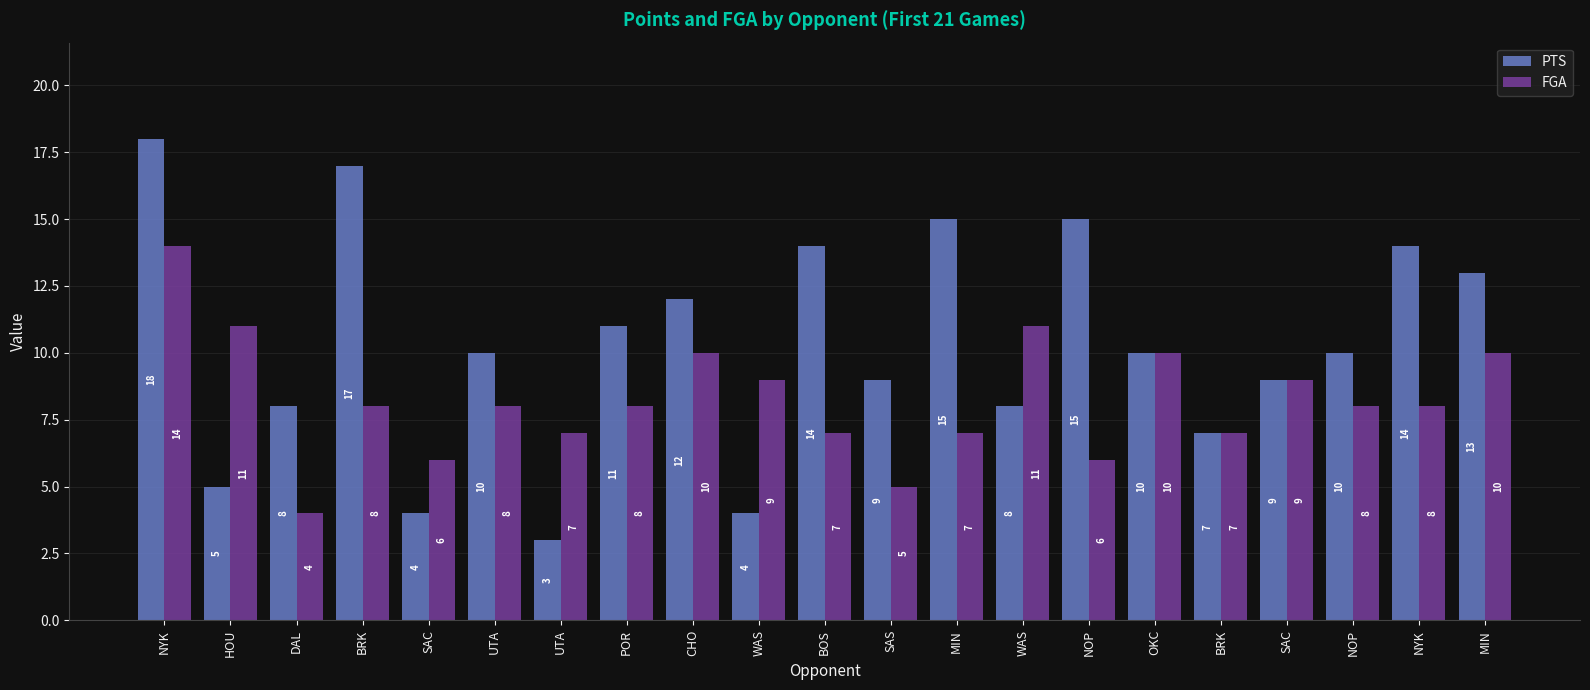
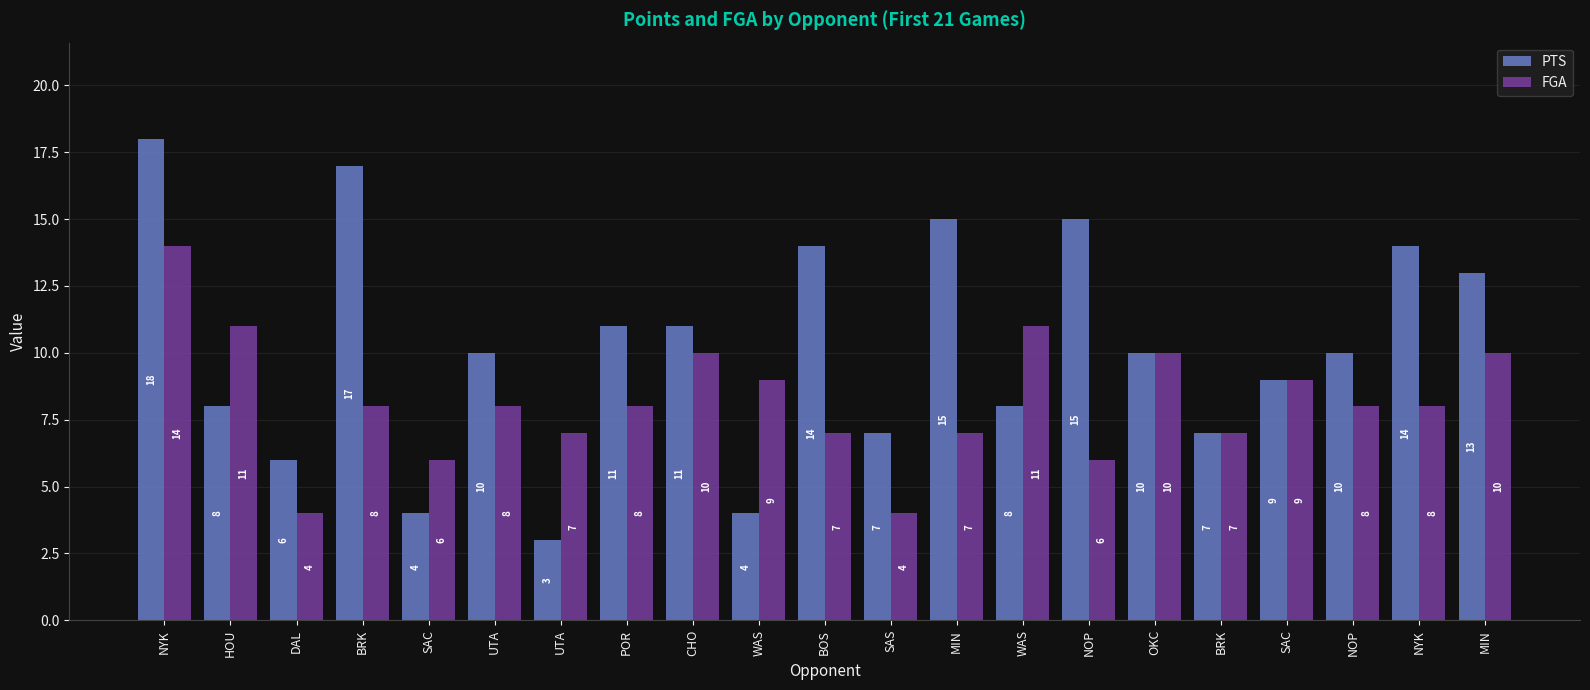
  {
    "PTS": {
-     "HOU": 5,
-     "DAL": 8,
+     "HOU": 8,
+     "DAL": 6,
      "POR": 11,
-     "CHO": 12,
+     "CHO": 11,
      "BOS": 14,
-     "SAS": 9,
+     "SAS": 7,
      "OKC": 10
    },
    "FGA": {
      "HOU": 11,
      "DAL": 4,
      "POR": 8,
      "CHO": 10,
      "BOS": 7,
-     "SAS": 5,
+     "SAS": 4,
      "OKC": 10
    }
  }
